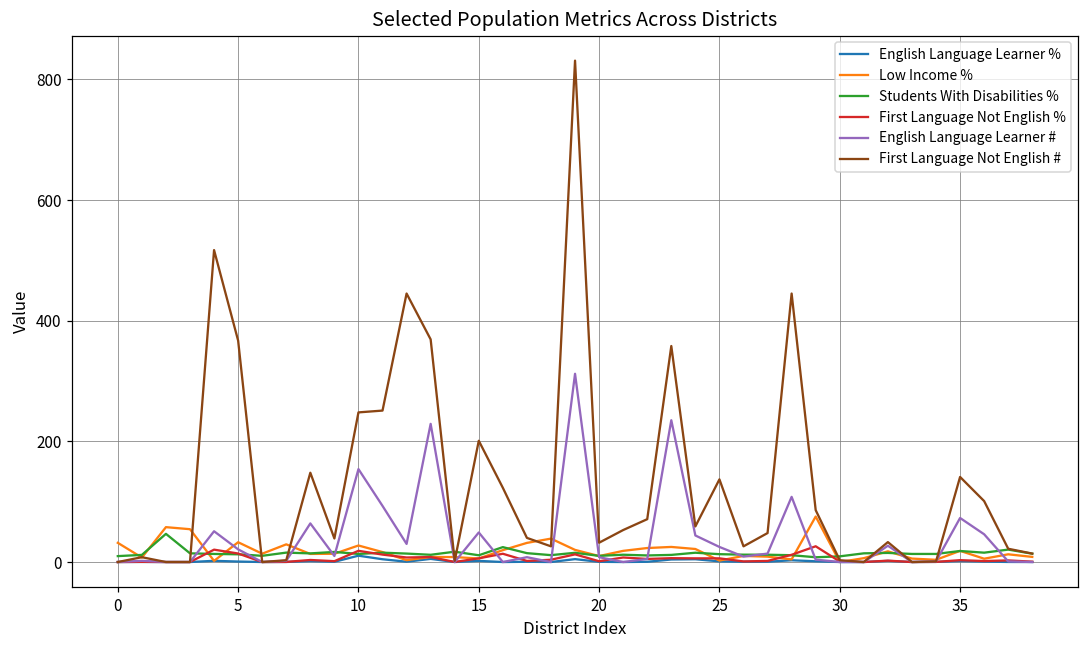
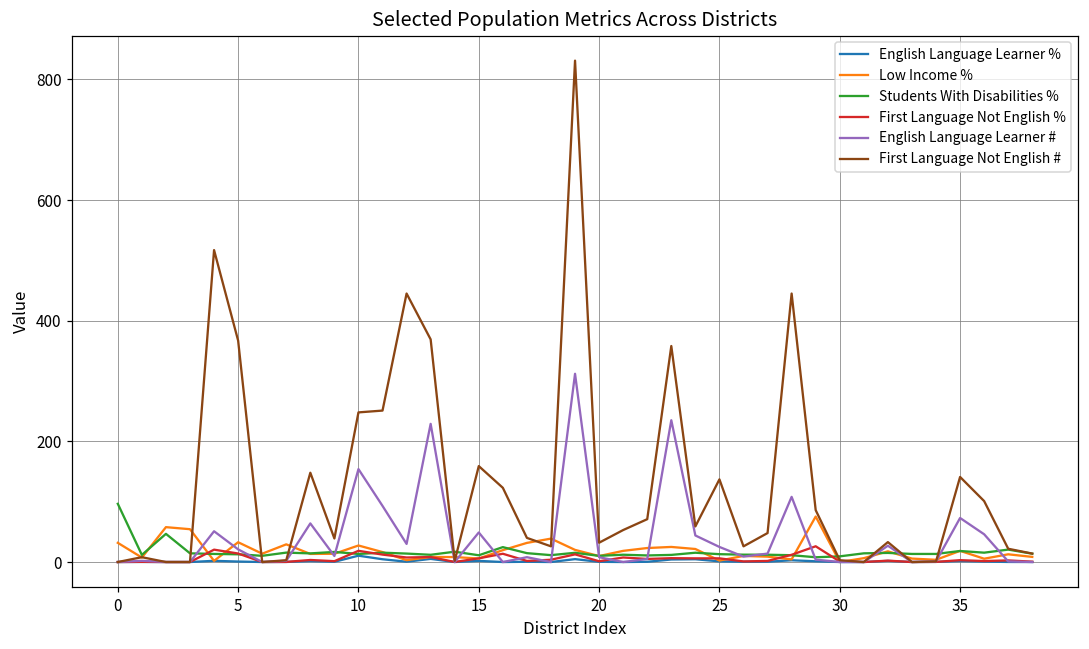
  {
    "English Language Learner %": {
      "5": 0
    },
    "Low Income %": {
      "0": 30,
      "5": 30,
      "10": 30
    },
    "Students With Disabilities %": {
-     "0": 10,
+     "0": 100,
      "15": 10,
      "25": 10,
      "30": 10
    },
    "First Language Not English %": {
      "10": 20
    },
    "English Language Learner #": {
      "5": 20,
      "10": 150,
      "15": 50,
      "25": 30,
      "35": 70
    },
    "First Language Not English #": {
      "5": 370,
      "10": 250,
-     "15": 200,
+     "15": 160,
      "20": 30,
      "25": 140,
      "35": 140
    }
  }
